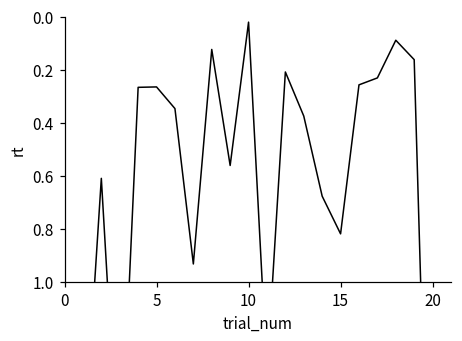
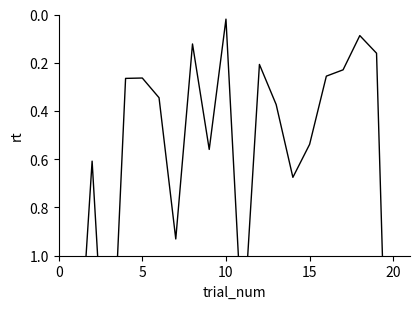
  {
    "5": 0.26,
    "10": 0.02,
-   "15": 0.82
+   "15": 0.54
  }
